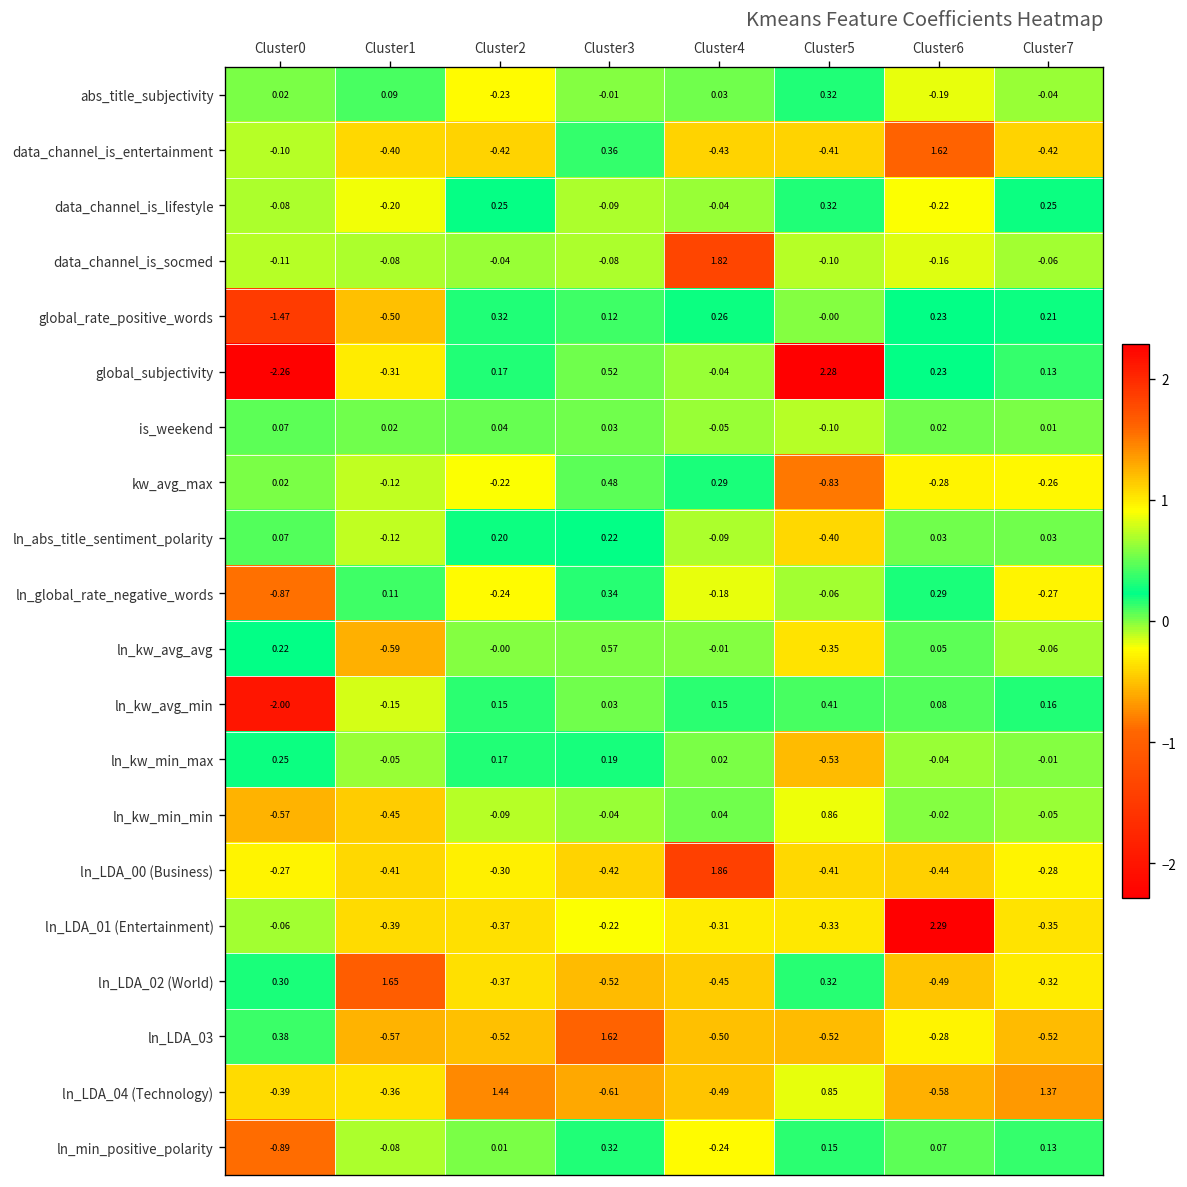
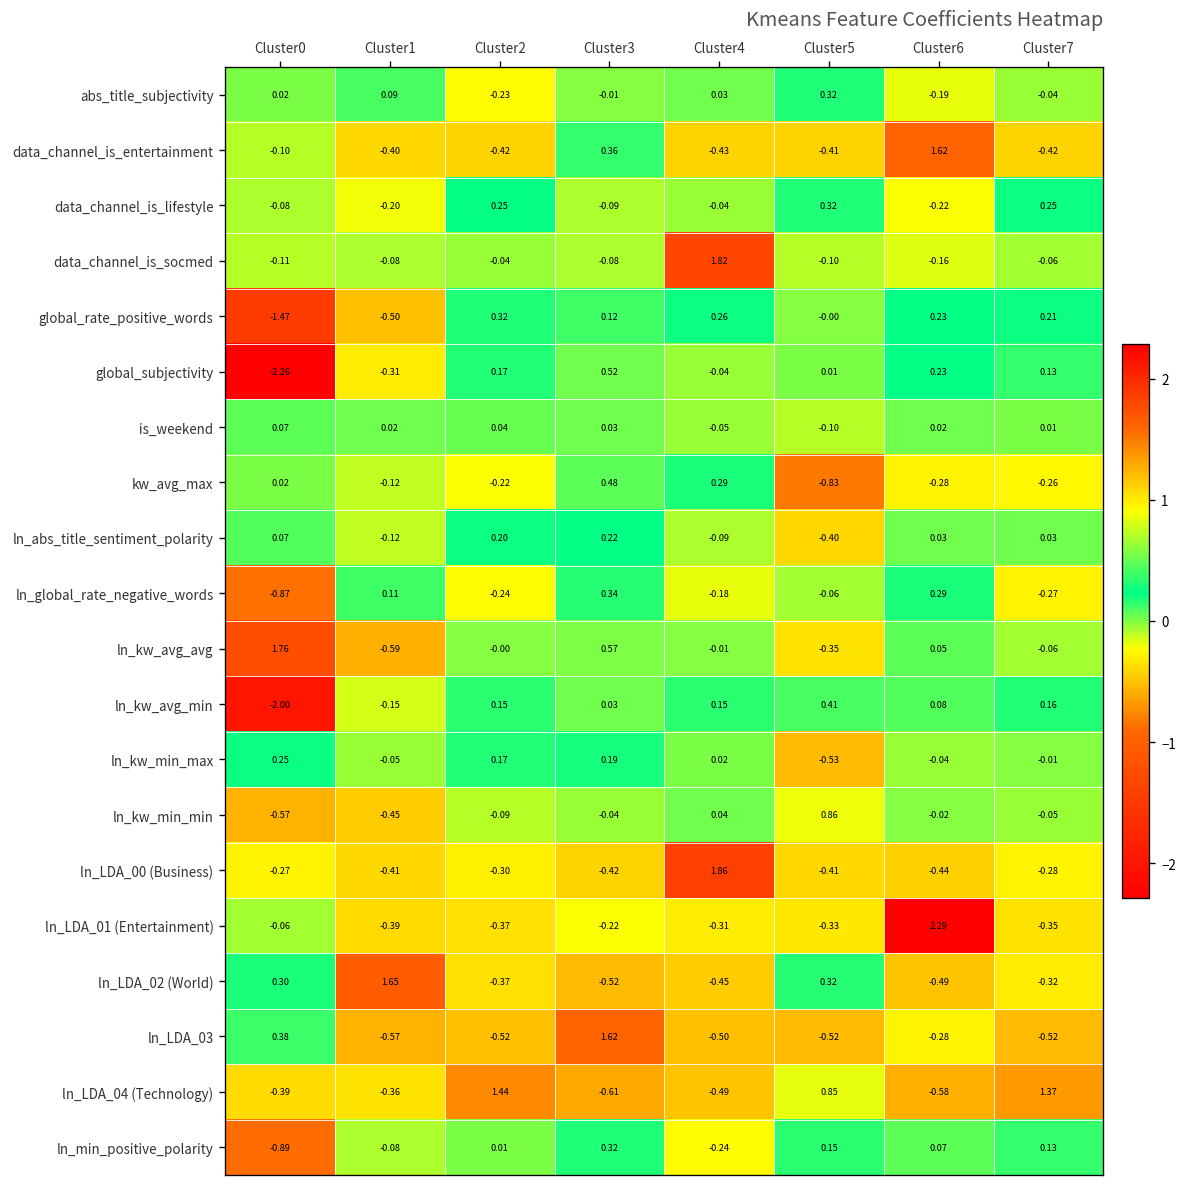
  {
    "abs_title_subjectivity": {
      "Cluster0": 0.02,
      "Cluster1": 0.09,
      "Cluster2": -0.23,
      "Cluster3": -0.01,
      "Cluster4": 0.03,
      "Cluster5": 0.32,
      "Cluster6": -0.19,
      "Cluster7": -0.04
    },
    "data_channel_is_entertainment": {
      "Cluster0": -0.10,
      "Cluster1": -0.40,
      "Cluster2": -0.42,
      "Cluster3": 0.36,
      "Cluster4": -0.43,
      "Cluster5": -0.41,
      "Cluster6": 1.62,
      "Cluster7": -0.42
    },
    "data_channel_is_lifestyle": {
      "Cluster0": -0.08,
      "Cluster1": -0.20,
      "Cluster2": 0.25,
      "Cluster3": -0.09,
      "Cluster4": -0.04,
      "Cluster5": 0.32,
      "Cluster6": -0.22,
      "Cluster7": 0.25
    },
    "data_channel_is_socmed": {
      "Cluster0": -0.11,
      "Cluster1": -0.08,
      "Cluster2": -0.04,
      "Cluster3": -0.08,
      "Cluster4": 1.82,
      "Cluster5": -0.10,
      "Cluster6": -0.16,
      "Cluster7": -0.06
    },
    "global_rate_positive_words": {
      "Cluster0": -1.47,
      "Cluster1": -0.50,
      "Cluster2": 0.32,
      "Cluster3": 0.12,
      "Cluster4": 0.26,
      "Cluster5": -0.00,
      "Cluster6": 0.23,
      "Cluster7": 0.21
    },
    "global_subjectivity": {
      "Cluster0": -2.26,
      "Cluster1": -0.31,
      "Cluster2": 0.17,
      "Cluster3": 0.52,
      "Cluster4": -0.04,
-     "Cluster5": 2.28,
+     "Cluster5": 0.01,
      "Cluster6": 0.23,
      "Cluster7": 0.13
    },
    "is_weekend": {
      "Cluster0": 0.07,
      "Cluster1": 0.02,
      "Cluster2": 0.04,
      "Cluster3": 0.03,
      "Cluster4": -0.05,
      "Cluster5": -0.10,
      "Cluster6": 0.02,
      "Cluster7": 0.01
    },
    "kw_avg_max": {
      "Cluster0": 0.02,
      "Cluster1": -0.12,
      "Cluster2": -0.22,
      "Cluster3": 0.48,
      "Cluster4": 0.29,
      "Cluster5": -0.83,
      "Cluster6": -0.28,
      "Cluster7": -0.26
    },
    "ln_abs_title_sentiment_polarity": {
      "Cluster0": 0.07,
      "Cluster1": -0.12,
      "Cluster2": 0.20,
      "Cluster3": 0.22,
      "Cluster4": -0.09,
      "Cluster5": -0.40,
      "Cluster6": 0.03,
      "Cluster7": 0.03
    },
    "ln_global_rate_negative_words": {
      "Cluster0": -0.87,
      "Cluster1": 0.11,
      "Cluster2": -0.24,
      "Cluster3": 0.34,
      "Cluster4": -0.18,
      "Cluster5": -0.06,
      "Cluster6": 0.29,
      "Cluster7": -0.27
    },
    "ln_kw_avg_avg": {
-     "Cluster0": 0.22,
+     "Cluster0": 1.76,
      "Cluster1": -0.59,
      "Cluster2": -0.00,
      "Cluster3": 0.57,
      "Cluster4": -0.01,
      "Cluster5": -0.35,
      "Cluster6": 0.05,
      "Cluster7": -0.06
    },
    "ln_kw_avg_min": {
      "Cluster0": -2.00,
      "Cluster1": -0.15,
      "Cluster2": 0.15,
      "Cluster3": 0.03,
      "Cluster4": 0.15,
      "Cluster5": 0.41,
      "Cluster6": 0.08,
      "Cluster7": 0.16
    },
    "ln_kw_min_max": {
      "Cluster0": 0.25,
      "Cluster1": -0.05,
      "Cluster2": 0.17,
      "Cluster3": 0.19,
      "Cluster4": 0.02,
      "Cluster5": -0.53,
      "Cluster6": -0.04,
      "Cluster7": -0.01
    },
    "ln_kw_min_min": {
      "Cluster0": -0.57,
      "Cluster1": -0.45,
      "Cluster2": -0.09,
      "Cluster3": -0.04,
      "Cluster4": 0.04,
      "Cluster5": 0.86,
      "Cluster6": -0.02,
      "Cluster7": -0.05
    },
    "ln_LDA_00 (Business)": {
      "Cluster0": -0.27,
      "Cluster1": -0.41,
      "Cluster2": -0.30,
      "Cluster3": -0.42,
      "Cluster4": 1.86,
      "Cluster5": -0.41,
      "Cluster6": -0.44,
      "Cluster7": -0.28
    },
    "ln_LDA_01 (Entertainment)": {
      "Cluster0": -0.06,
      "Cluster1": -0.39,
      "Cluster2": -0.37,
      "Cluster3": -0.22,
      "Cluster4": -0.31,
      "Cluster5": -0.33,
      "Cluster6": 2.29,
      "Cluster7": -0.35
    },
    "ln_LDA_02 (World)": {
      "Cluster0": 0.30,
      "Cluster1": 1.65,
      "Cluster2": -0.37,
      "Cluster3": -0.52,
      "Cluster4": -0.45,
      "Cluster5": 0.32,
      "Cluster6": -0.49,
      "Cluster7": -0.32
    },
    "ln_LDA_03": {
      "Cluster0": 0.38,
      "Cluster1": -0.57,
      "Cluster2": -0.52,
      "Cluster3": 1.62,
      "Cluster4": -0.50,
      "Cluster5": -0.52,
      "Cluster6": -0.28,
      "Cluster7": -0.52
    },
    "ln_LDA_04 (Technology)": {
      "Cluster0": -0.39,
      "Cluster1": -0.36,
      "Cluster2": 1.44,
      "Cluster3": -0.61,
      "Cluster4": -0.49,
      "Cluster5": 0.85,
      "Cluster6": -0.58,
      "Cluster7": 1.37
    },
    "ln_min_positive_polarity": {
      "Cluster0": -0.89,
      "Cluster1": -0.08,
      "Cluster2": 0.01,
      "Cluster3": 0.32,
      "Cluster4": -0.24,
      "Cluster5": 0.15,
      "Cluster6": 0.07,
      "Cluster7": 0.13
    }
  }
